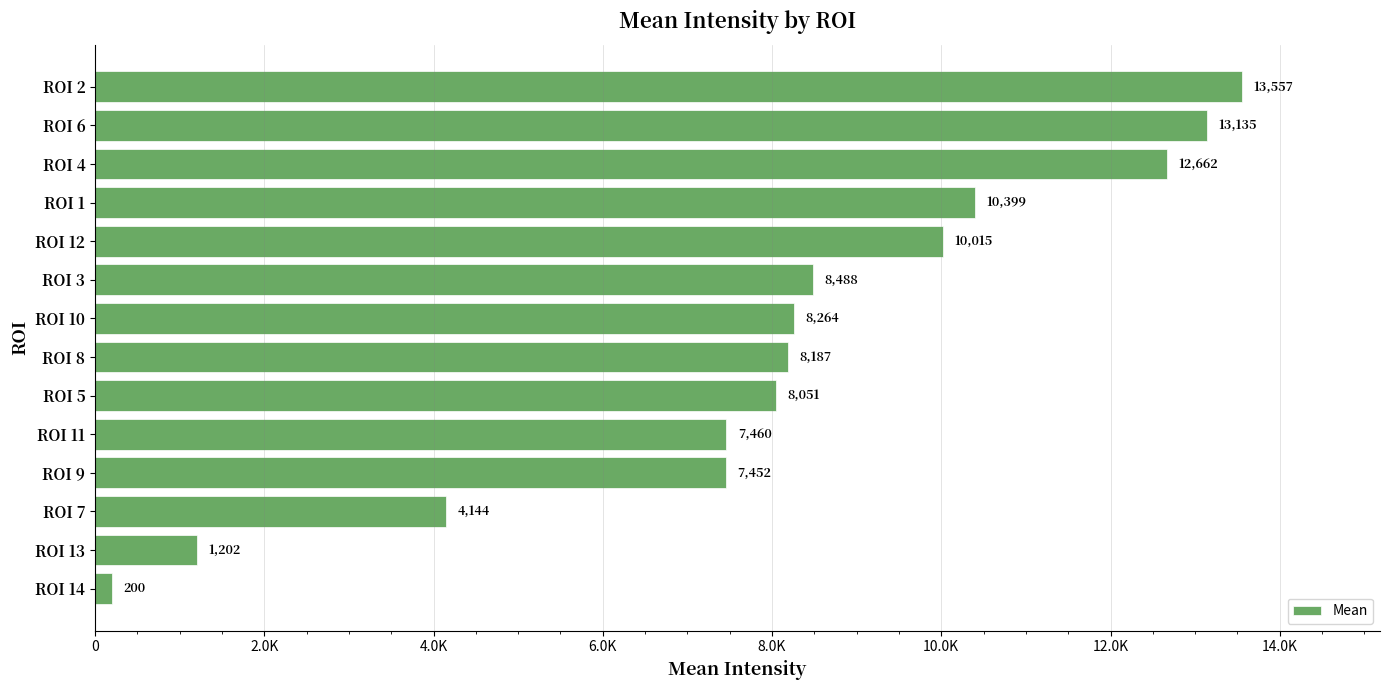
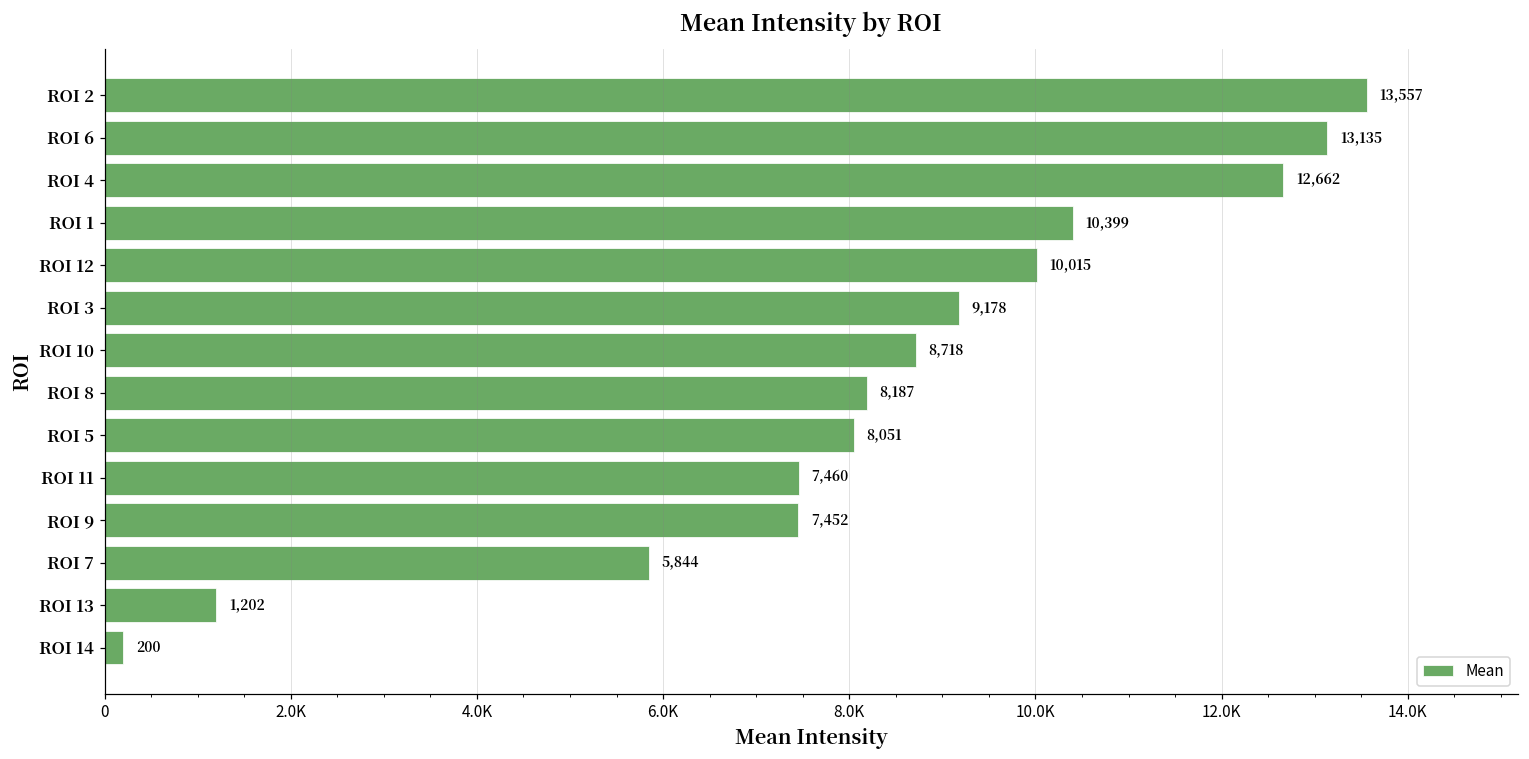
  {
    "ROI 2": "13,557",
    "ROI 6": "13,135",
    "ROI 4": "12,662",
    "ROI 1": "10,399",
    "ROI 12": "10,015",
-   "ROI 3": "8,488",
-   "ROI 10": "8,264",
+   "ROI 3": "9,178",
+   "ROI 10": "8,718",
    "ROI 8": "8,187",
    "ROI 5": "8,051",
    "ROI 11": "7,460",
    "ROI 9": "7,452",
-   "ROI 7": "4,144",
+   "ROI 7": "5,844",
    "ROI 13": "1,202",
    "ROI 14": "200"
  }
